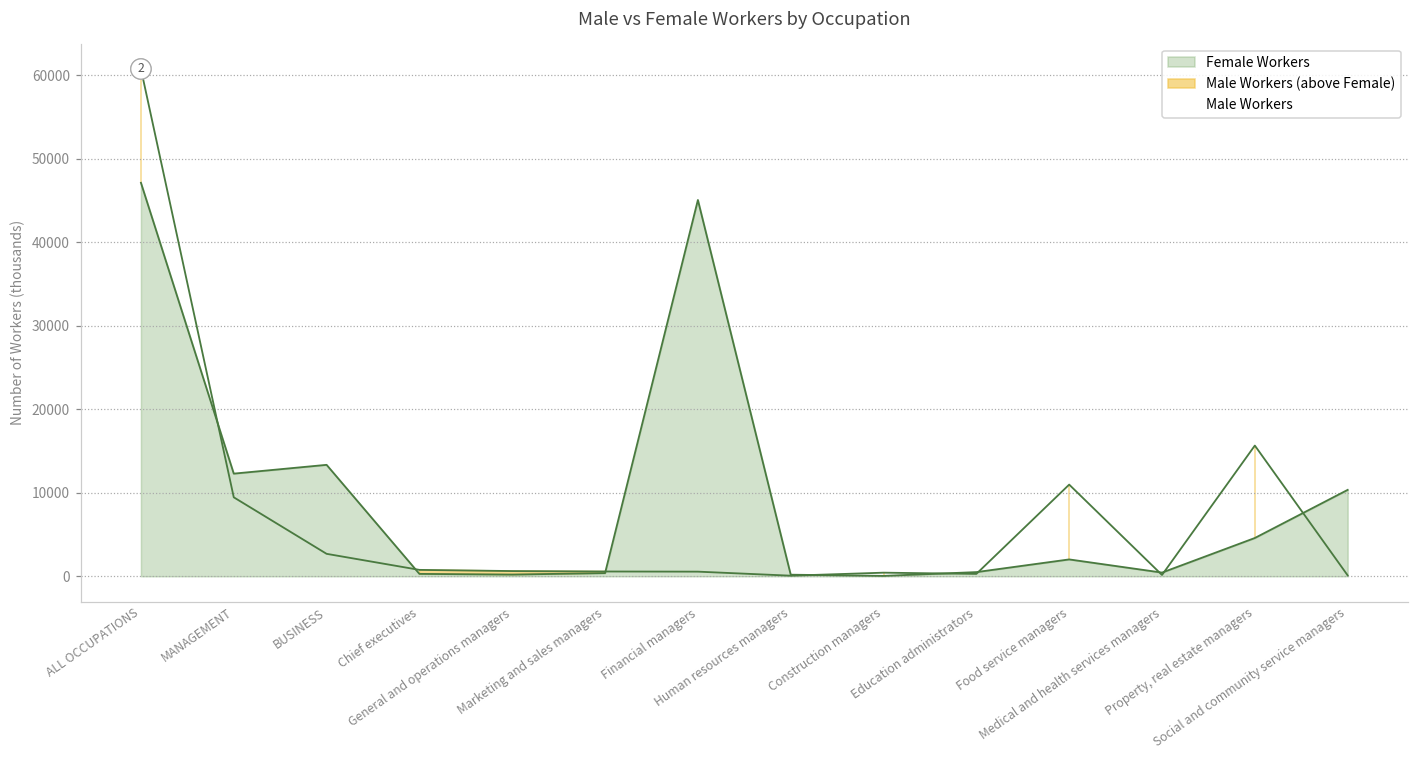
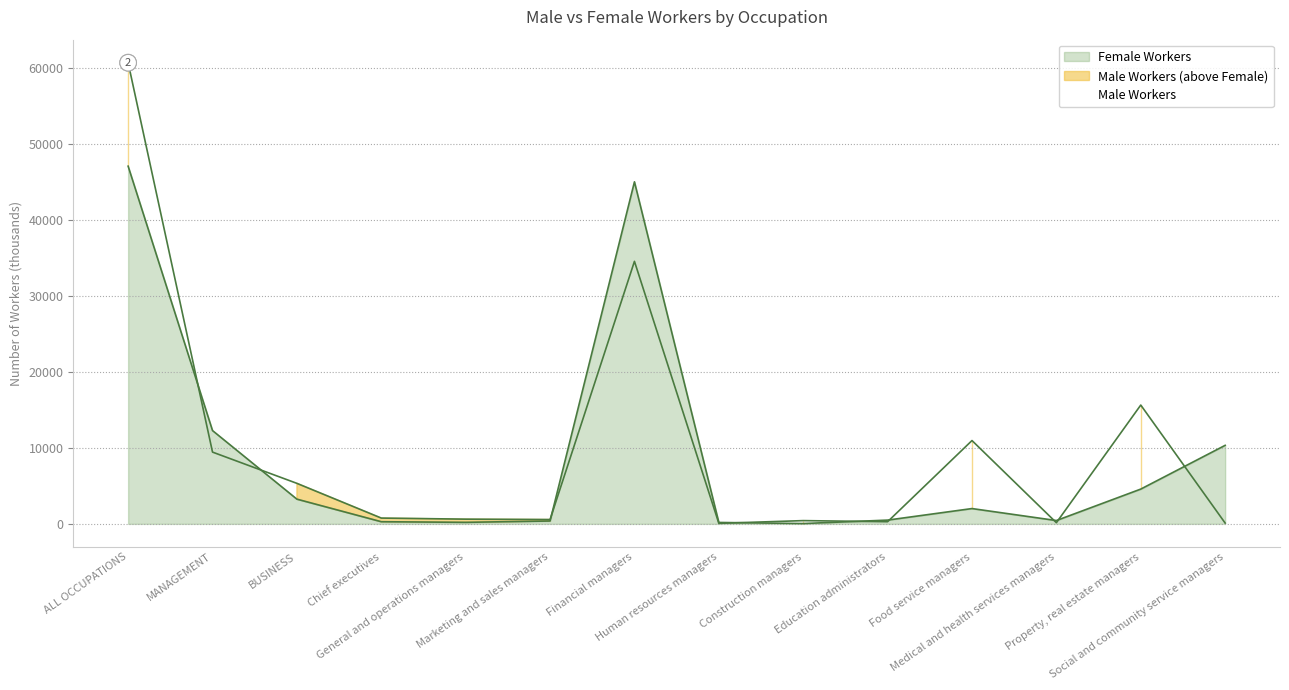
  {
    "Female Workers": {
      "ALL OCCUPATIONS": 47000,
      "MANAGEMENT": 12000,
-     "BUSINESS": 13000,
+     "BUSINESS": 3000,
      "Chief executives": 0,
      "General and operations managers": 0,
      "Financial managers": 45000,
      "Construction managers": 0,
      "Food service managers": 2000,
      "Property, real estate managers": 5000,
      "Social and community service managers": 10000
    },
    "Male Workers": {
      "MANAGEMENT": 9000,
-     "BUSINESS": 3000,
+     "BUSINESS": 5000,
      "Chief executives": 1000,
      "General and operations managers": 1000,
-     "Financial managers": 1000,
+     "Financial managers": 35000,
      "Construction managers": 0,
      "Food service managers": 11000,
      "Property, real estate managers": 16000,
      "Social and community service managers": 0
    }
  }
